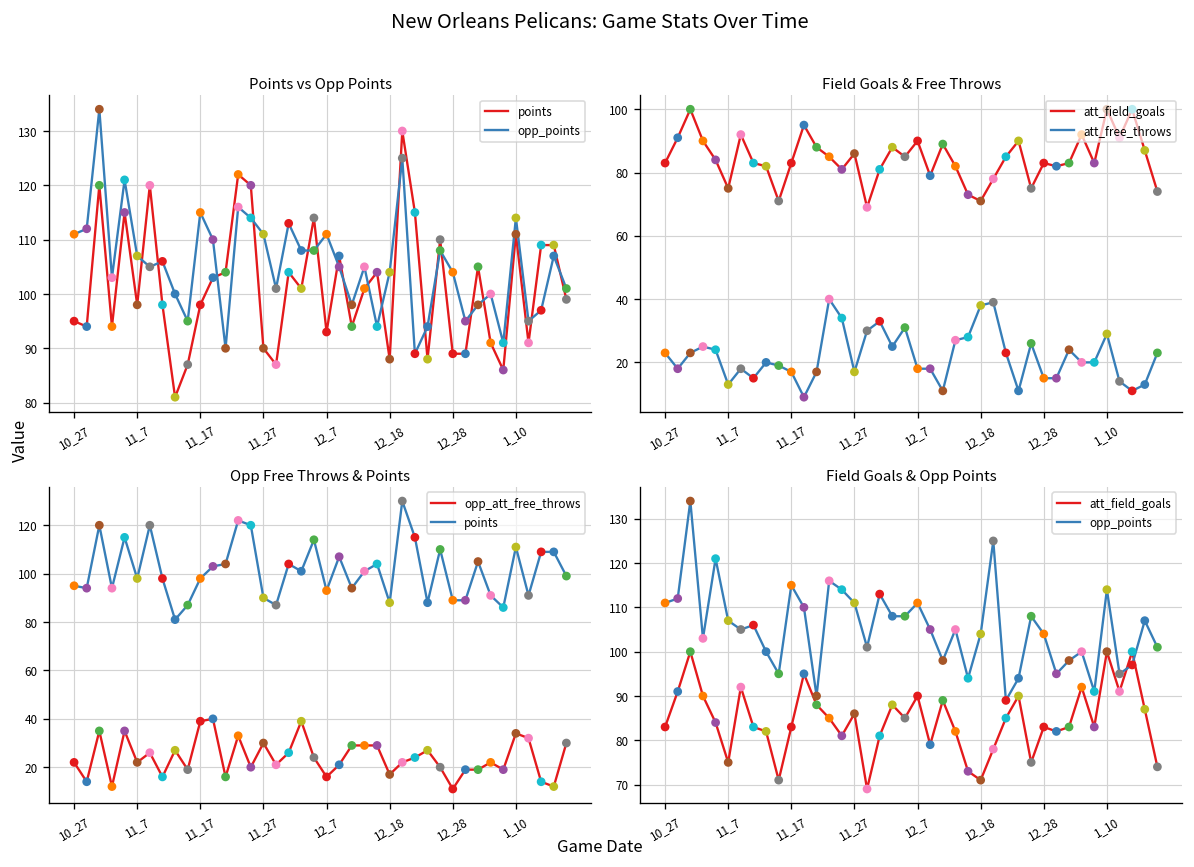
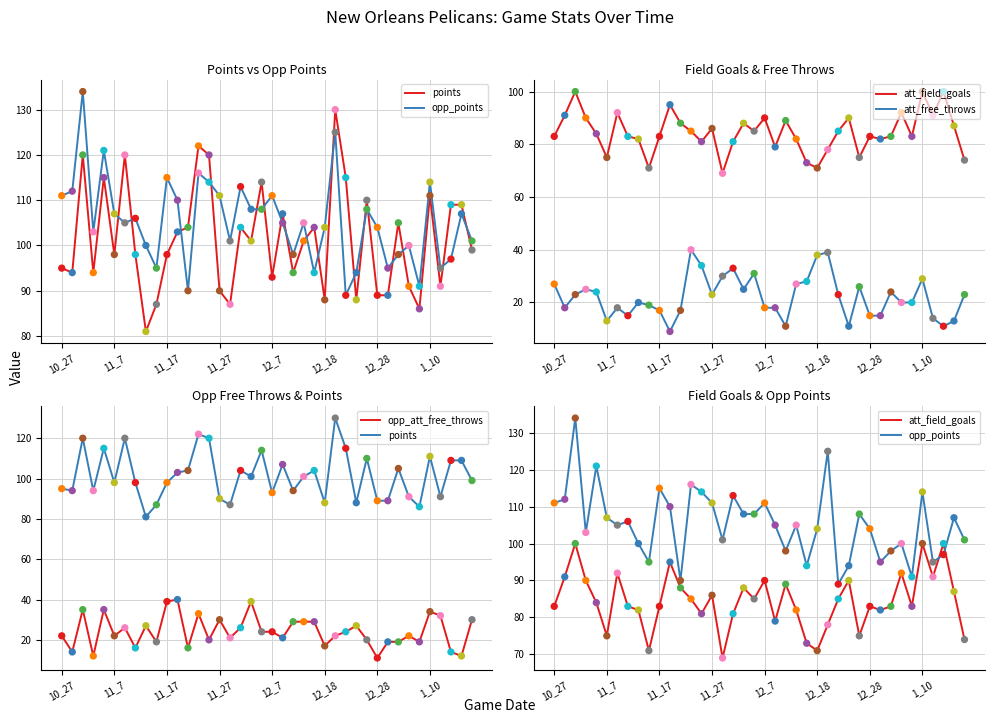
  {
    "Points vs Opp Points": {
      "opp_points": {
        "10_27": 111,
        "11_7": 107,
        "11_17": 115,
        "11_27": 111,
        "12_7": 111,
        "12_18": 104,
        "12_28": 104,
        "1_10": 114
      }
    },
    "Field Goals & Free Throws": {
      "att_field_goals": {
        "10_27": 83,
        "11_7": 75,
        "11_17": 83,
        "11_27": 86,
        "12_7": 90,
        "12_18": 71,
        "12_28": 83
      },
      "att_free_throws": {
-       "10_27": 23,
+       "10_27": 27,
        "11_7": 13,
        "11_17": 17,
-       "11_27": 17,
+       "11_27": 23,
        "12_7": 18,
        "12_18": 38,
        "12_28": 15,
        "1_10": 29
      }
    },
    "Opp Free Throws & Points": {
      "opp_att_free_throws": {
        "10_27": 22,
        "11_7": 22,
        "11_17": 39,
        "11_27": 30,
-       "12_7": 16,
+       "12_7": 24,
        "12_18": 17,
        "12_28": 11,
        "1_10": 34
      },
      "points": {
        "10_27": 95,
        "11_7": 98,
        "11_17": 98,
        "11_27": 90,
        "12_7": 93,
        "12_18": 88,
        "12_28": 89,
        "1_10": 111
      }
    },
    "Field Goals & Opp Points": {
      "att_field_goals": {
        "10_27": 83,
        "11_7": 75,
        "11_17": 83,
        "11_27": 86,
        "12_7": 90,
        "12_18": 71,
        "12_28": 83,
        "1_10": 100
      },
      "opp_points": {
        "10_27": 111,
        "11_7": 107,
        "11_17": 115,
        "11_27": 111,
        "12_7": 111,
        "12_18": 104,
        "12_28": 104,
        "1_10": 114
      }
    }
  }
